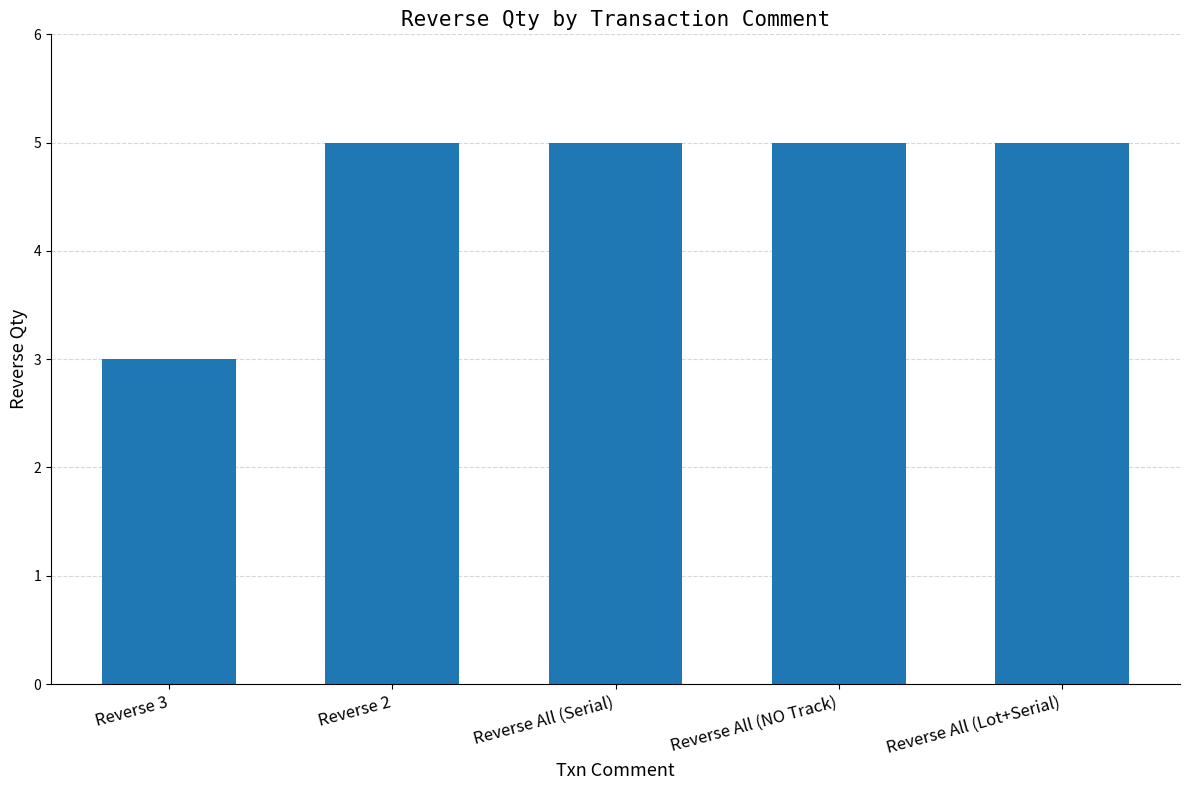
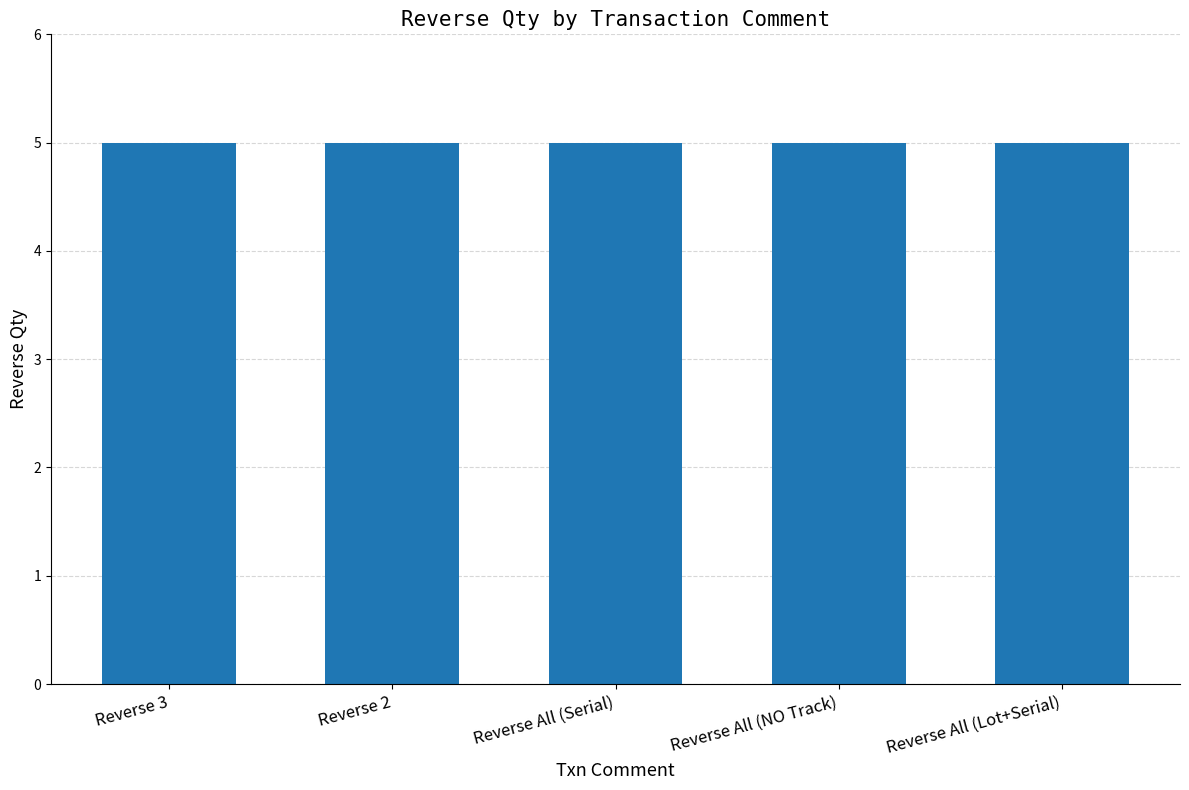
  {
-   "Reverse 3": 3,
+   "Reverse 3": 5,
    "Reverse 2": 5,
    "Reverse All (Serial)": 5,
    "Reverse All (NO Track)": 5,
    "Reverse All (Lot+Serial)": 5
  }
